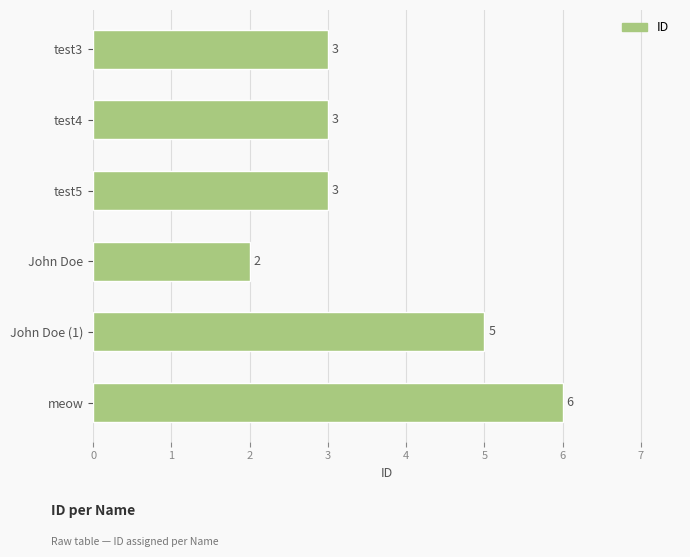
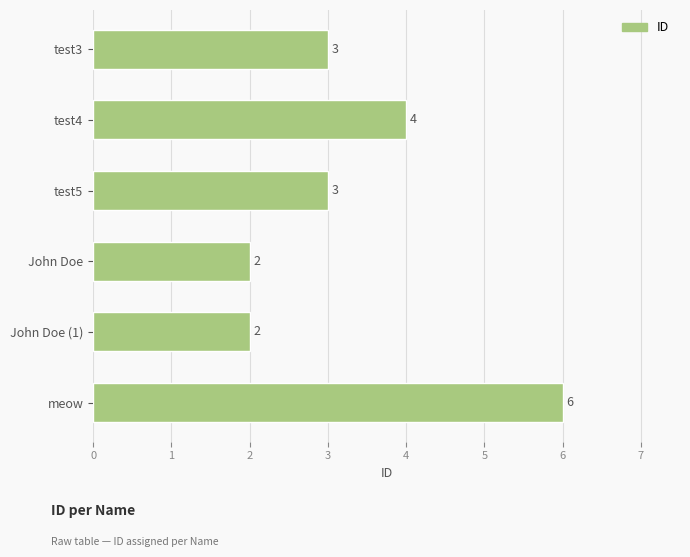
  {
    "test3": 3,
-   "test4": 3,
+   "test4": 4,
    "test5": 3,
    "John Doe": 2,
-   "John Doe (1)": 5,
+   "John Doe (1)": 2,
    "meow": 6
  }
